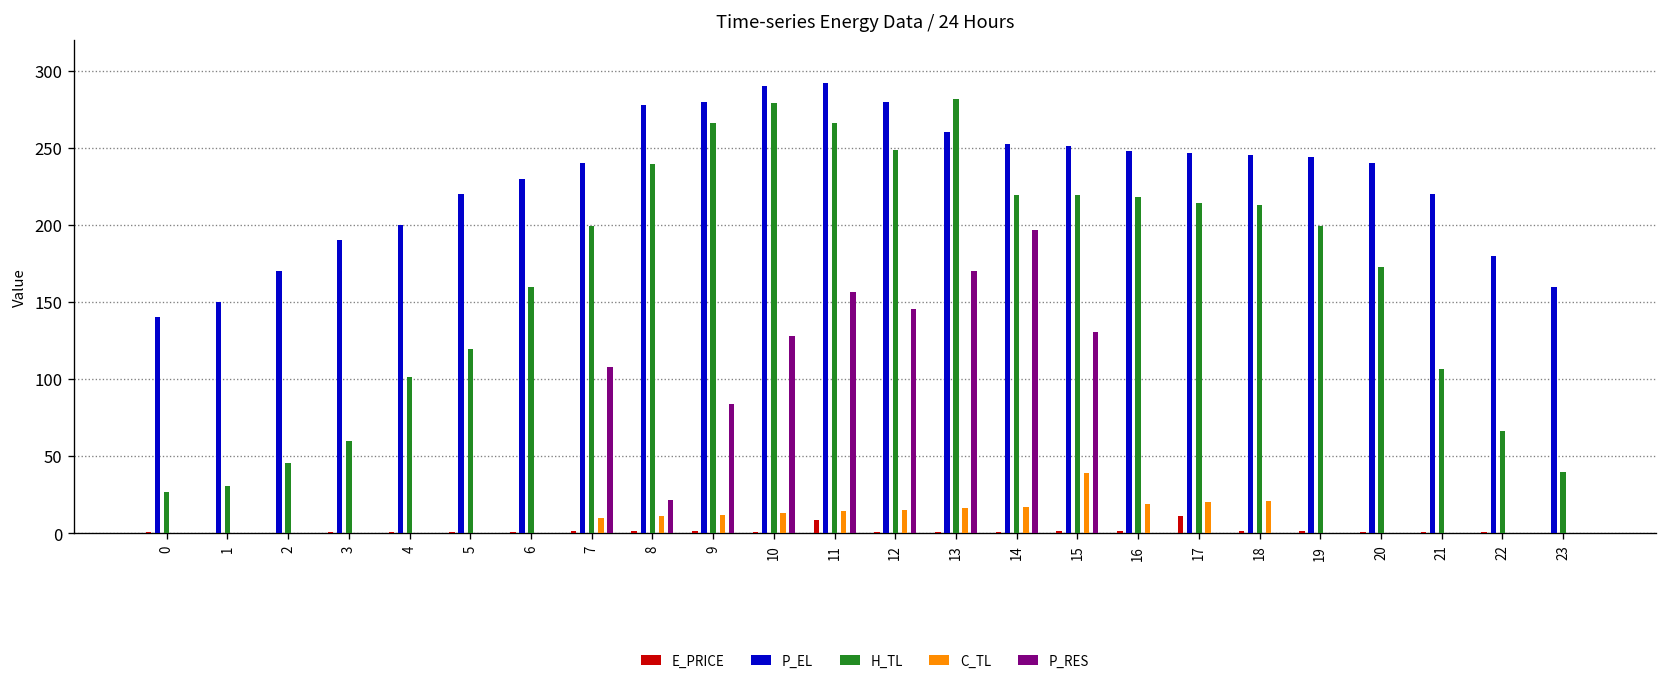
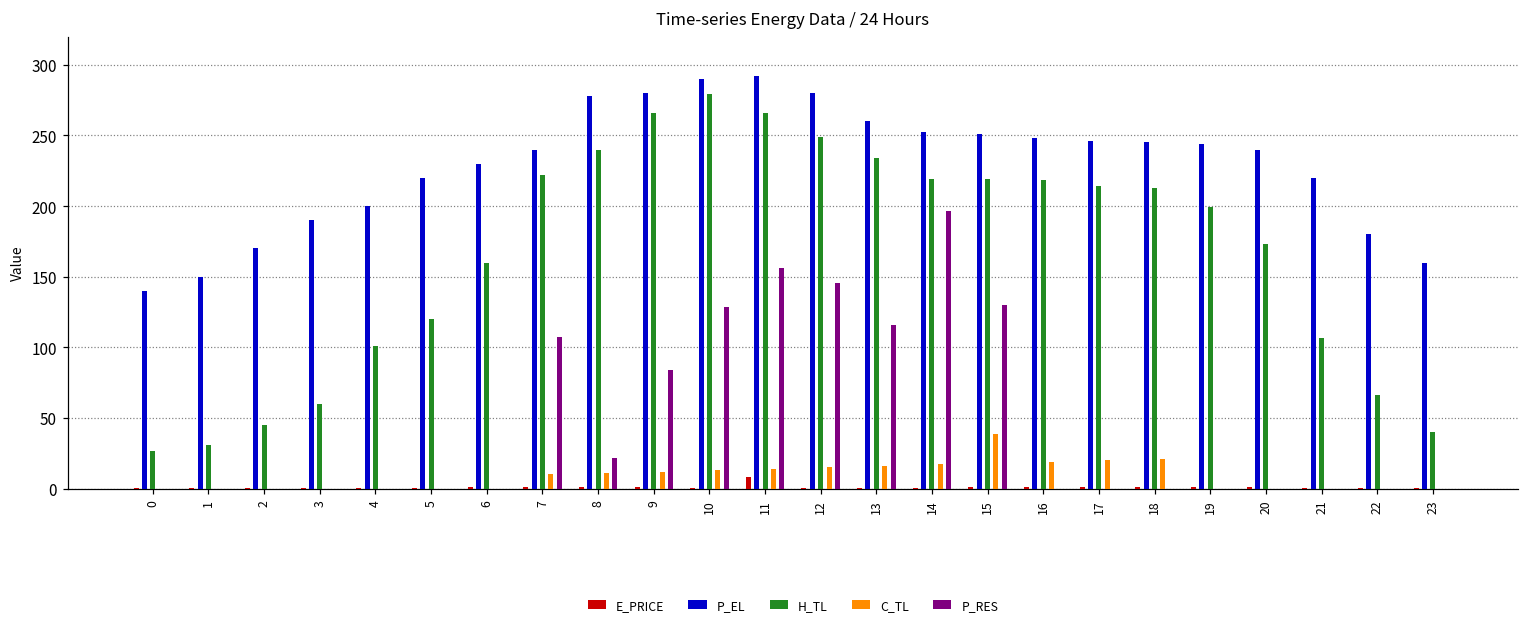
  {
    "E_PRICE": {
      "11": 8,
-     "17": 11
+     "17": 1
    },
    "P_EL": {
      "0": 140,
      "1": 150,
      "2": 170,
      "3": 190,
      "4": 200,
      "5": 220,
      "6": 230,
      "7": 240,
      "8": 278,
      "9": 280,
      "10": 290,
      "11": 292,
      "12": 280,
      "13": 260,
      "14": 252,
      "15": 251,
      "16": 248,
      "17": 246,
      "18": 246,
      "19": 244,
      "20": 240,
      "21": 220,
      "22": 180,
      "23": 160
    },
    "H_TL": {
      "0": 27,
      "1": 31,
      "2": 45,
      "3": 60,
      "4": 101,
      "5": 120,
      "6": 160,
-     "7": 200,
+     "7": 222,
      "8": 239,
      "9": 266,
      "10": 279,
      "11": 266,
      "12": 249,
-     "13": 282,
+     "13": 234,
      "14": 220,
      "15": 219,
      "16": 218,
      "17": 214,
      "18": 213,
      "19": 200,
      "20": 173,
      "21": 106,
      "22": 66,
      "23": 40
    },
    "C_TL": {
      "0": 0,
      "1": 0,
      "2": 0,
      "3": 0,
      "4": 0,
      "5": 0,
      "6": 0,
      "7": 10,
      "8": 11,
      "9": 12,
      "10": 13,
      "11": 14,
      "12": 15,
      "13": 16,
      "14": 17,
      "15": 39,
      "16": 19,
      "17": 20,
      "18": 21,
      "19": 0,
      "20": 0,
      "21": 0,
      "22": 0,
      "23": 0
    },
    "P_RES": {
      "0": 0,
      "1": 0,
      "2": 0,
      "3": 0,
      "4": 0,
      "5": 0,
      "6": 0,
      "7": 108,
      "8": 22,
      "9": 84,
      "10": 128,
      "11": 156,
      "12": 146,
-     "13": 170,
+     "13": 116,
      "14": 196,
      "15": 130,
      "16": 0,
      "17": 0,
      "18": 0,
      "19": 0,
      "20": 0,
      "21": 0,
      "22": 0,
      "23": 0
    }
  }
